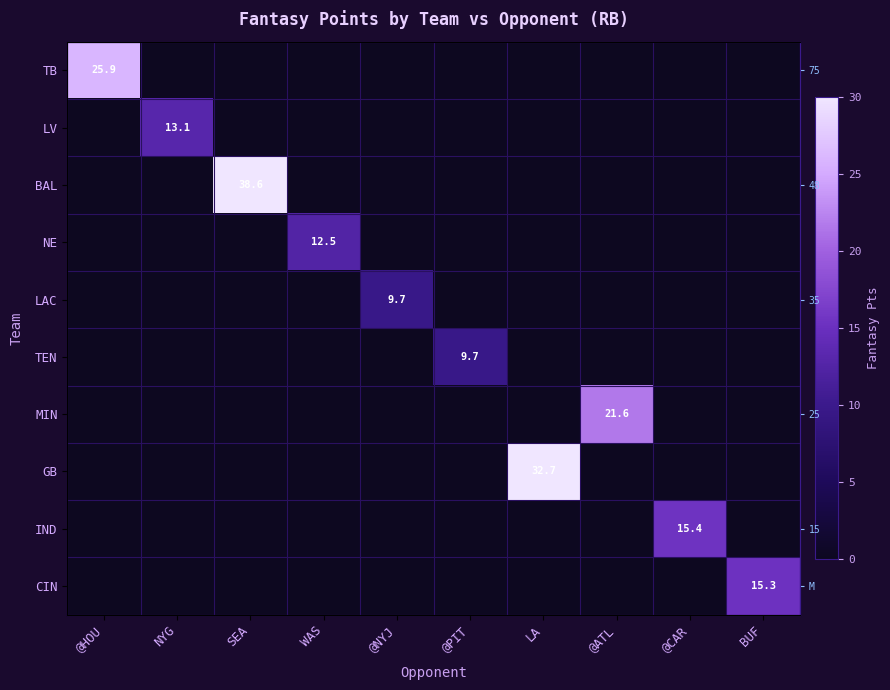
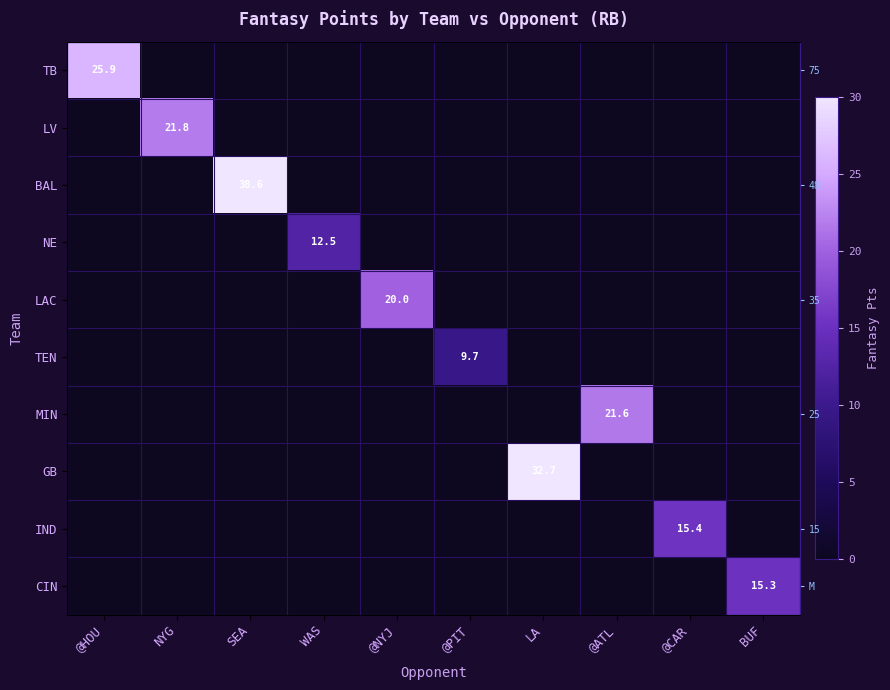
  {
    "TB": {
      "@HOU": 25.9
    },
    "LV": {
-     "NYG": 13.1
+     "NYG": 21.8
    },
    "NE": {
      "WAS": 12.5
    },
    "LAC": {
-     "@NYJ": 9.7
+     "@NYJ": 20.0
    },
    "TEN": {
      "@PIT": 9.7
    },
    "MIN": {
      "@ATL": 21.6
    },
    "IND": {
      "@CAR": 15.4
    },
    "CIN": {
      "BUF": 15.3
    }
  }
